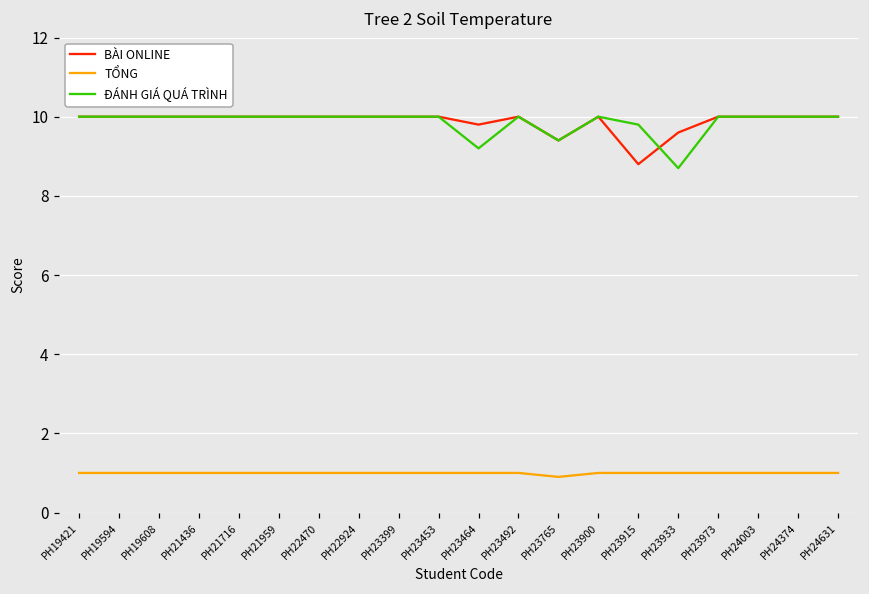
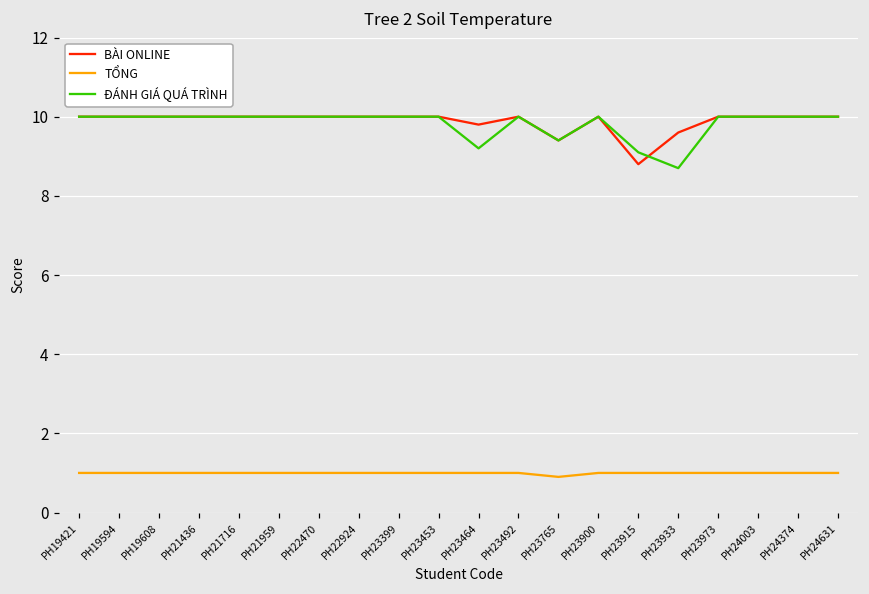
  {
    "BÀI ONLINE": {
      "PH23464": 9.8,
      "PH23915": 8.8,
      "PH23933": 9.6
    },
    "TỔNG": {
      "PH19421": 1.0,
      "PH19594": 1.0,
      "PH19608": 1.0,
      "PH21436": 1.0,
      "PH21716": 1.0,
      "PH21959": 1.0,
      "PH22470": 1.0,
      "PH22924": 1.0,
      "PH23399": 1.0,
      "PH23453": 1.0,
      "PH23464": 1.0,
      "PH23492": 1.0,
      "PH23765": 0.9,
      "PH23900": 1.0,
      "PH23915": 1.0,
      "PH23933": 1.0,
      "PH23973": 1.0,
      "PH24003": 1.0,
      "PH24374": 1.0,
      "PH24631": 1.0
    },
    "ĐÁNH GIÁ QUÁ TRÌNH": {
      "PH23464": 9.2,
-     "PH23915": 9.8,
+     "PH23915": 9.1,
      "PH23933": 8.7
    }
  }
